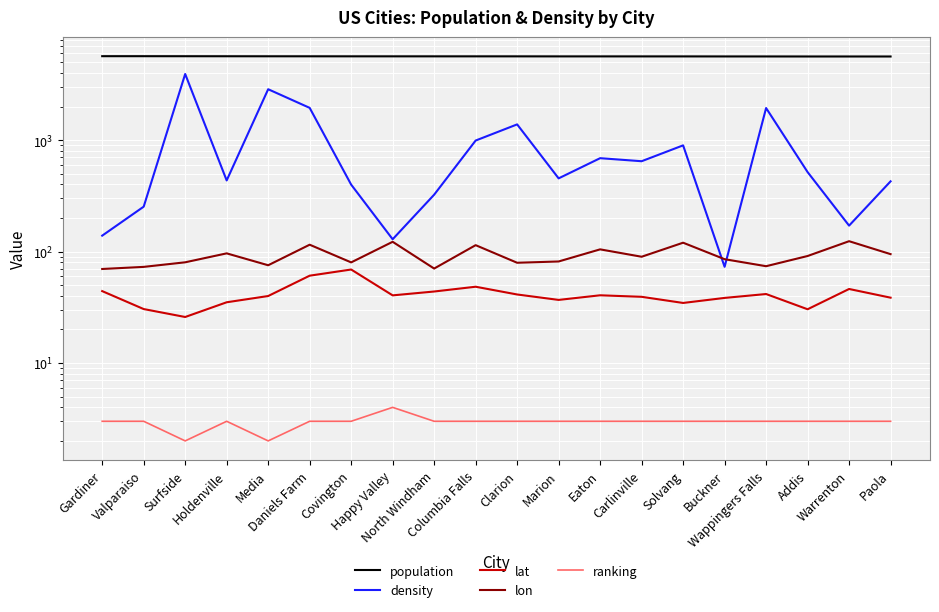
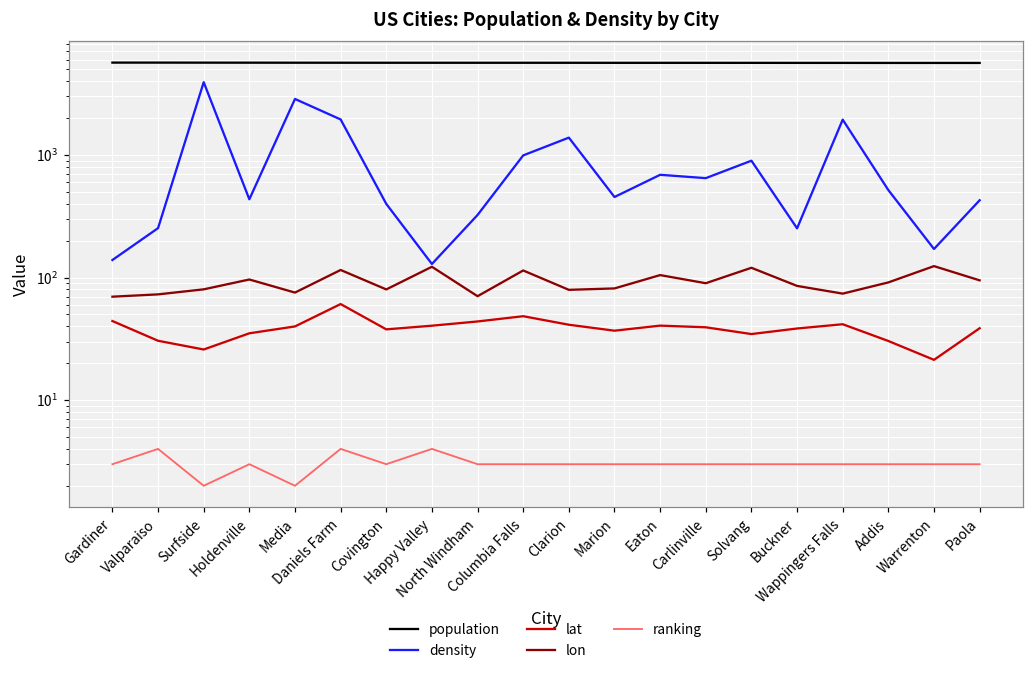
  {
    "population": {
      "Gardiner": 6000,
      "Valparaiso": 6000,
      "Surfside": 6000,
      "Holdenville": 6000,
      "Media": 6000,
      "Daniels Farm": 6000,
      "Covington": 6000,
      "Happy Valley": 6000,
      "North Windham": 6000,
      "Columbia Falls": 6000,
      "Clarion": 6000,
      "Marion": 6000,
      "Eaton": 6000,
      "Carlinville": 6000,
      "Solvang": 6000,
      "Buckner": 6000,
      "Wappingers Falls": 6000,
      "Addis": 6000,
      "Warrenton": 6000,
      "Paola": 6000
    },
    "density": {
      "Gardiner": 140,
      "Valparaiso": 250,
      "Surfside": 3900,
      "Holdenville": 440,
      "Media": 2900,
      "Daniels Farm": 1900,
      "Covington": 400,
      "North Windham": 320,
      "Columbia Falls": 1000,
      "Clarion": 1400,
      "Marion": 450,
      "Eaton": 700,
      "Carlinville": 600,
      "Solvang": 900,
-     "Buckner": 70,
+     "Buckner": 250,
      "Wappingers Falls": 1900,
      "Addis": 500,
      "Warrenton": 170,
      "Paola": 430
    },
    "lat": {
      "Gardiner": 44,
      "Valparaiso": 30,
      "Surfside": 26,
      "Holdenville": 35,
      "Media": 40,
      "Daniels Farm": 60,
-     "Covington": 70,
+     "Covington": 38,
      "Happy Valley": 40,
      "North Windham": 44,
      "Columbia Falls": 48,
      "Clarion": 41,
      "Marion": 37,
      "Eaton": 41,
      "Carlinville": 39,
      "Solvang": 35,
      "Buckner": 38,
      "Wappingers Falls": 42,
      "Addis": 30,
-     "Warrenton": 46,
+     "Warrenton": 21,
      "Paola": 39
    },
    "lon": {
      "Gardiner": 70,
      "Valparaiso": 70,
      "Surfside": 80,
      "Holdenville": 100,
      "Media": 80,
      "Daniels Farm": 120,
      "Covington": 80,
      "North Windham": 70,
      "Columbia Falls": 110,
      "Clarion": 80,
      "Marion": 80,
      "Eaton": 100,
      "Carlinville": 90,
      "Solvang": 120,
      "Buckner": 90,
      "Wappingers Falls": 70,
      "Addis": 90,
      "Warrenton": 120,
      "Paola": 90
    },
    "ranking": {
      "Gardiner": 3,
-     "Valparaiso": 3,
+     "Valparaiso": 4,
      "Surfside": 2,
      "Holdenville": 3,
      "Media": 2,
-     "Daniels Farm": 3,
+     "Daniels Farm": 4,
      "Covington": 3,
      "Happy Valley": 4,
      "North Windham": 3,
      "Columbia Falls": 3,
      "Clarion": 3,
      "Marion": 3,
      "Eaton": 3,
      "Carlinville": 3,
      "Solvang": 3,
      "Buckner": 3,
      "Wappingers Falls": 3,
      "Addis": 3,
      "Warrenton": 3,
      "Paola": 3
    }
  }
